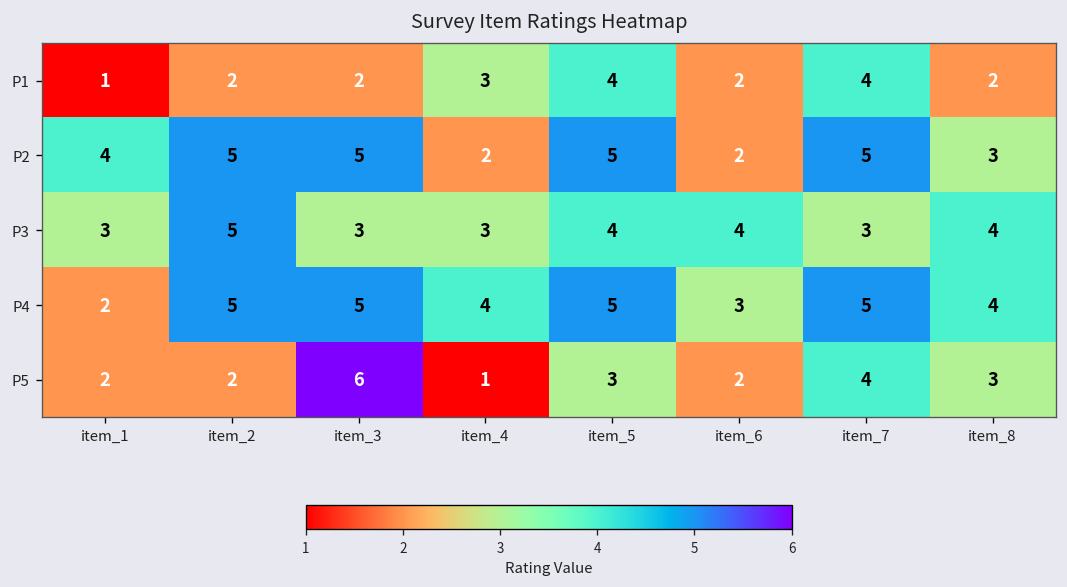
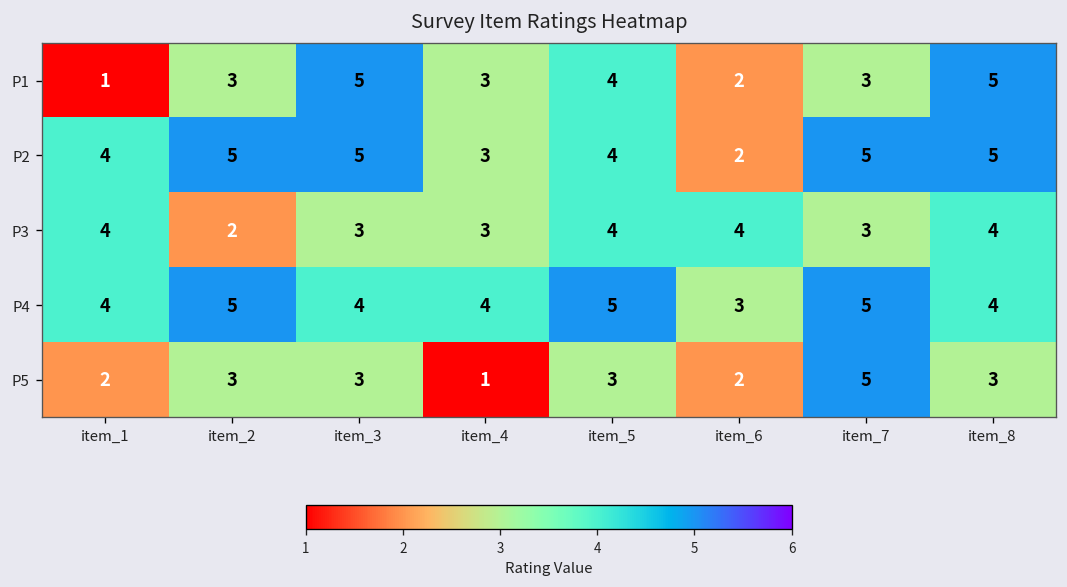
  {
    "P1": {
      "item_1": 1,
-     "item_2": 2,
-     "item_3": 2,
+     "item_2": 3,
+     "item_3": 5,
      "item_4": 3,
      "item_5": 4,
      "item_6": 2,
-     "item_7": 4,
-     "item_8": 2
+     "item_7": 3,
+     "item_8": 5
    },
    "P2": {
      "item_1": 4,
      "item_2": 5,
      "item_3": 5,
-     "item_4": 2,
-     "item_5": 5,
+     "item_4": 3,
+     "item_5": 4,
      "item_6": 2,
      "item_7": 5,
-     "item_8": 3
+     "item_8": 5
    },
    "P3": {
-     "item_1": 3,
-     "item_2": 5,
+     "item_1": 4,
+     "item_2": 2,
      "item_3": 3,
      "item_4": 3,
      "item_5": 4,
      "item_6": 4,
      "item_7": 3,
      "item_8": 4
    },
    "P4": {
-     "item_1": 2,
+     "item_1": 4,
      "item_2": 5,
-     "item_3": 5,
+     "item_3": 4,
      "item_4": 4,
      "item_5": 5,
      "item_6": 3,
      "item_7": 5,
      "item_8": 4
    },
    "P5": {
      "item_1": 2,
-     "item_2": 2,
-     "item_3": 6,
+     "item_2": 3,
+     "item_3": 3,
      "item_4": 1,
      "item_5": 3,
      "item_6": 2,
-     "item_7": 4,
+     "item_7": 5,
      "item_8": 3
    }
  }
